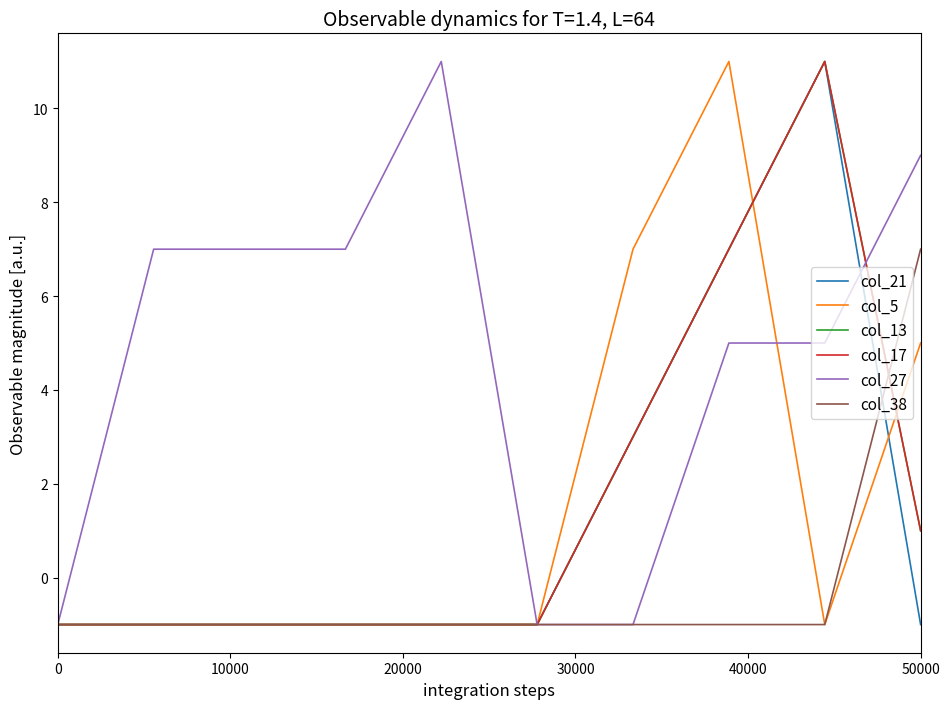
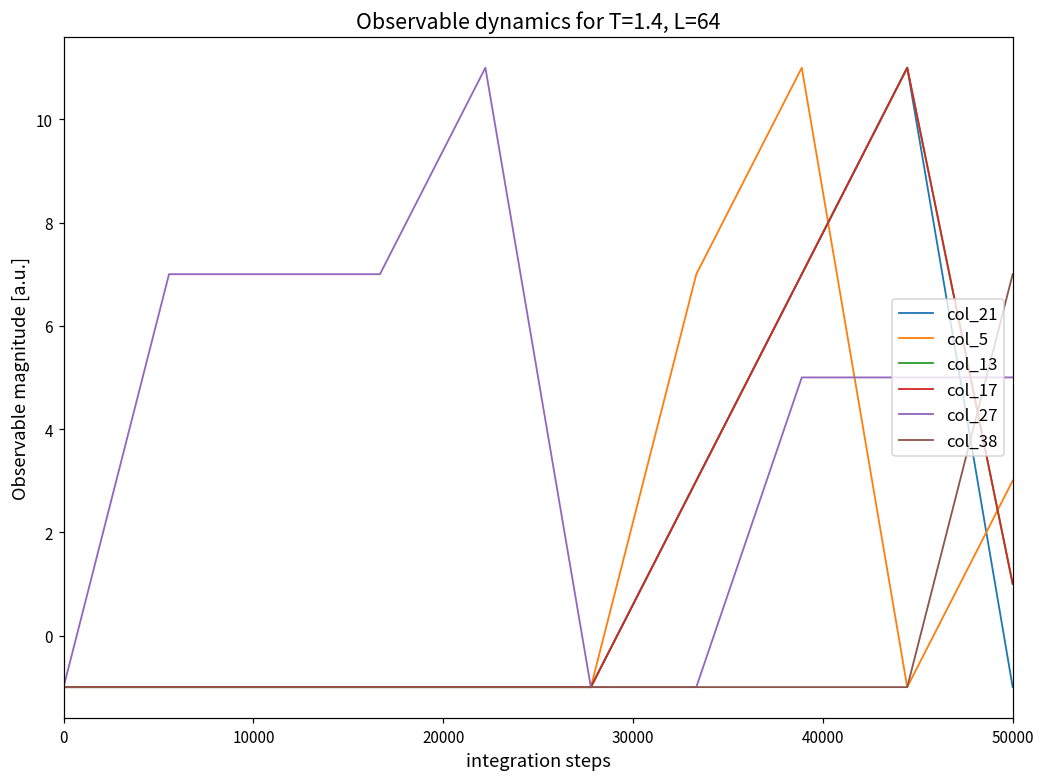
  {
    "col_21": {
      "50000": -1
    },
    "col_5": {
-     "50000": 5
+     "50000": 3
    },
    "col_17": {
      "50000": 1
    },
    "col_27": {
-     "50000": 9
+     "50000": 5
    },
    "col_38": {
      "50000": 7
    }
  }
